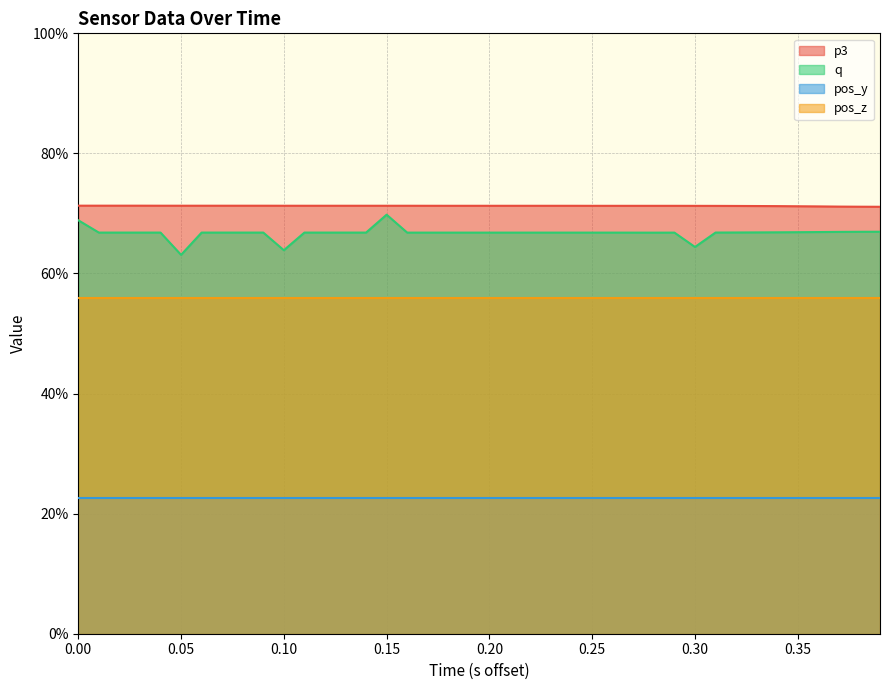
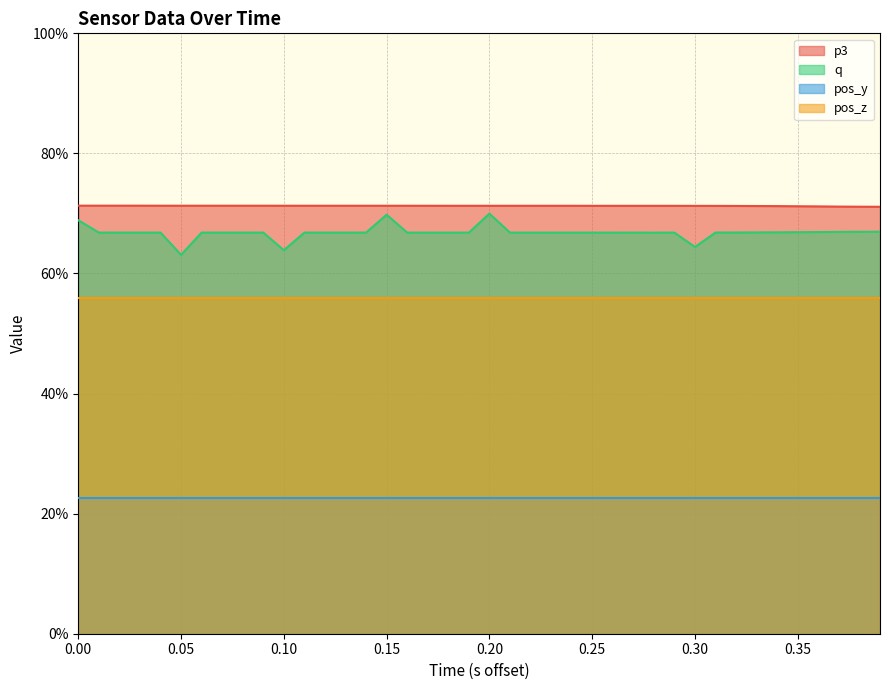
  {
    "p3": {
      "0.00": "71%",
      "0.05": "71%",
      "0.10": "71%",
      "0.15": "71%",
      "0.20": "71%",
      "0.25": "71%",
      "0.30": "71%",
      "0.35": "71%"
    },
    "q": {
      "0.00": "69%",
      "0.05": "63%",
      "0.10": "64%",
      "0.15": "70%",
-     "0.20": "67%",
+     "0.20": "70%",
      "0.25": "67%",
      "0.30": "64%",
      "0.35": "67%"
    },
    "pos_y": {
      "0.00": "23%",
      "0.05": "23%",
      "0.10": "23%",
      "0.15": "23%",
      "0.20": "23%",
      "0.25": "23%",
      "0.30": "23%",
      "0.35": "23%"
    },
    "pos_z": {
      "0.00": "56%",
      "0.05": "56%",
      "0.10": "56%",
      "0.15": "56%",
      "0.20": "56%",
      "0.25": "56%",
      "0.30": "56%",
      "0.35": "56%"
    }
  }
